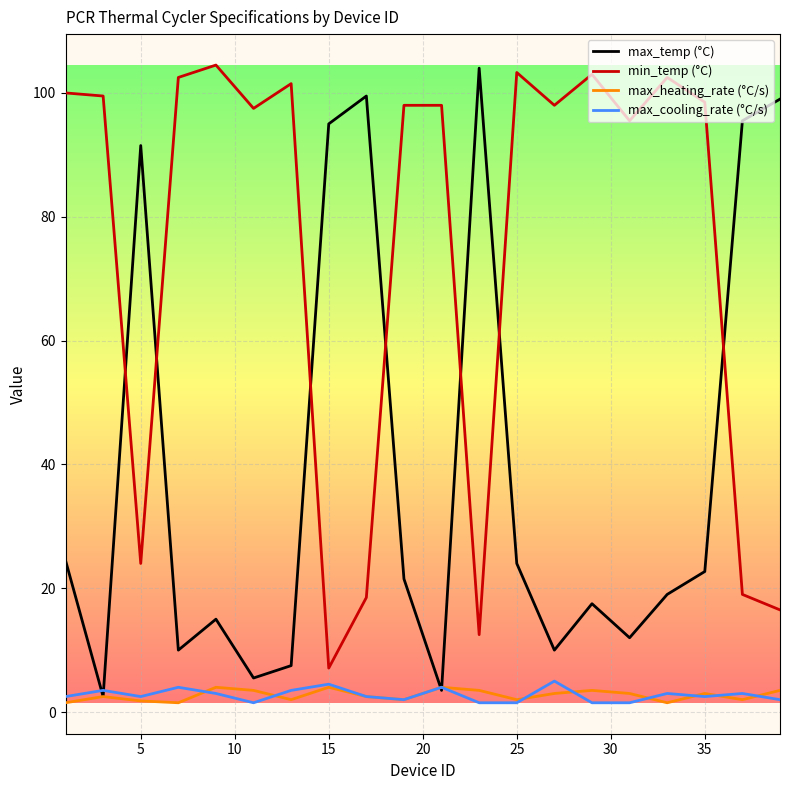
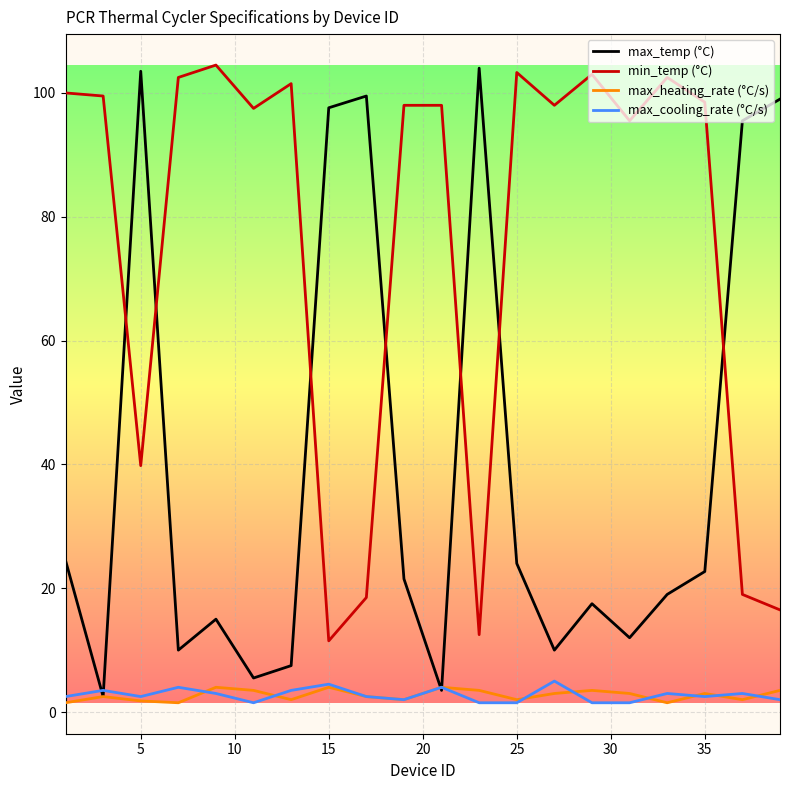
  {
    "max_temp (°C)": {
-     "5": 92,
-     "15": 95,
+     "5": 104,
+     "15": 98,
      "25": 24,
      "35": 23
    },
    "min_temp (°C)": {
-     "5": 24,
-     "15": 7,
+     "5": 40,
+     "15": 12,
      "25": 103
    },
    "max_heating_rate (°C/s)": {
      "5": 2,
      "15": 4,
      "25": 2,
      "35": 3
    },
    "max_cooling_rate (°C/s)": {
      "5": 3,
      "15": 5,
      "25": 2,
      "35": 3
    }
  }
